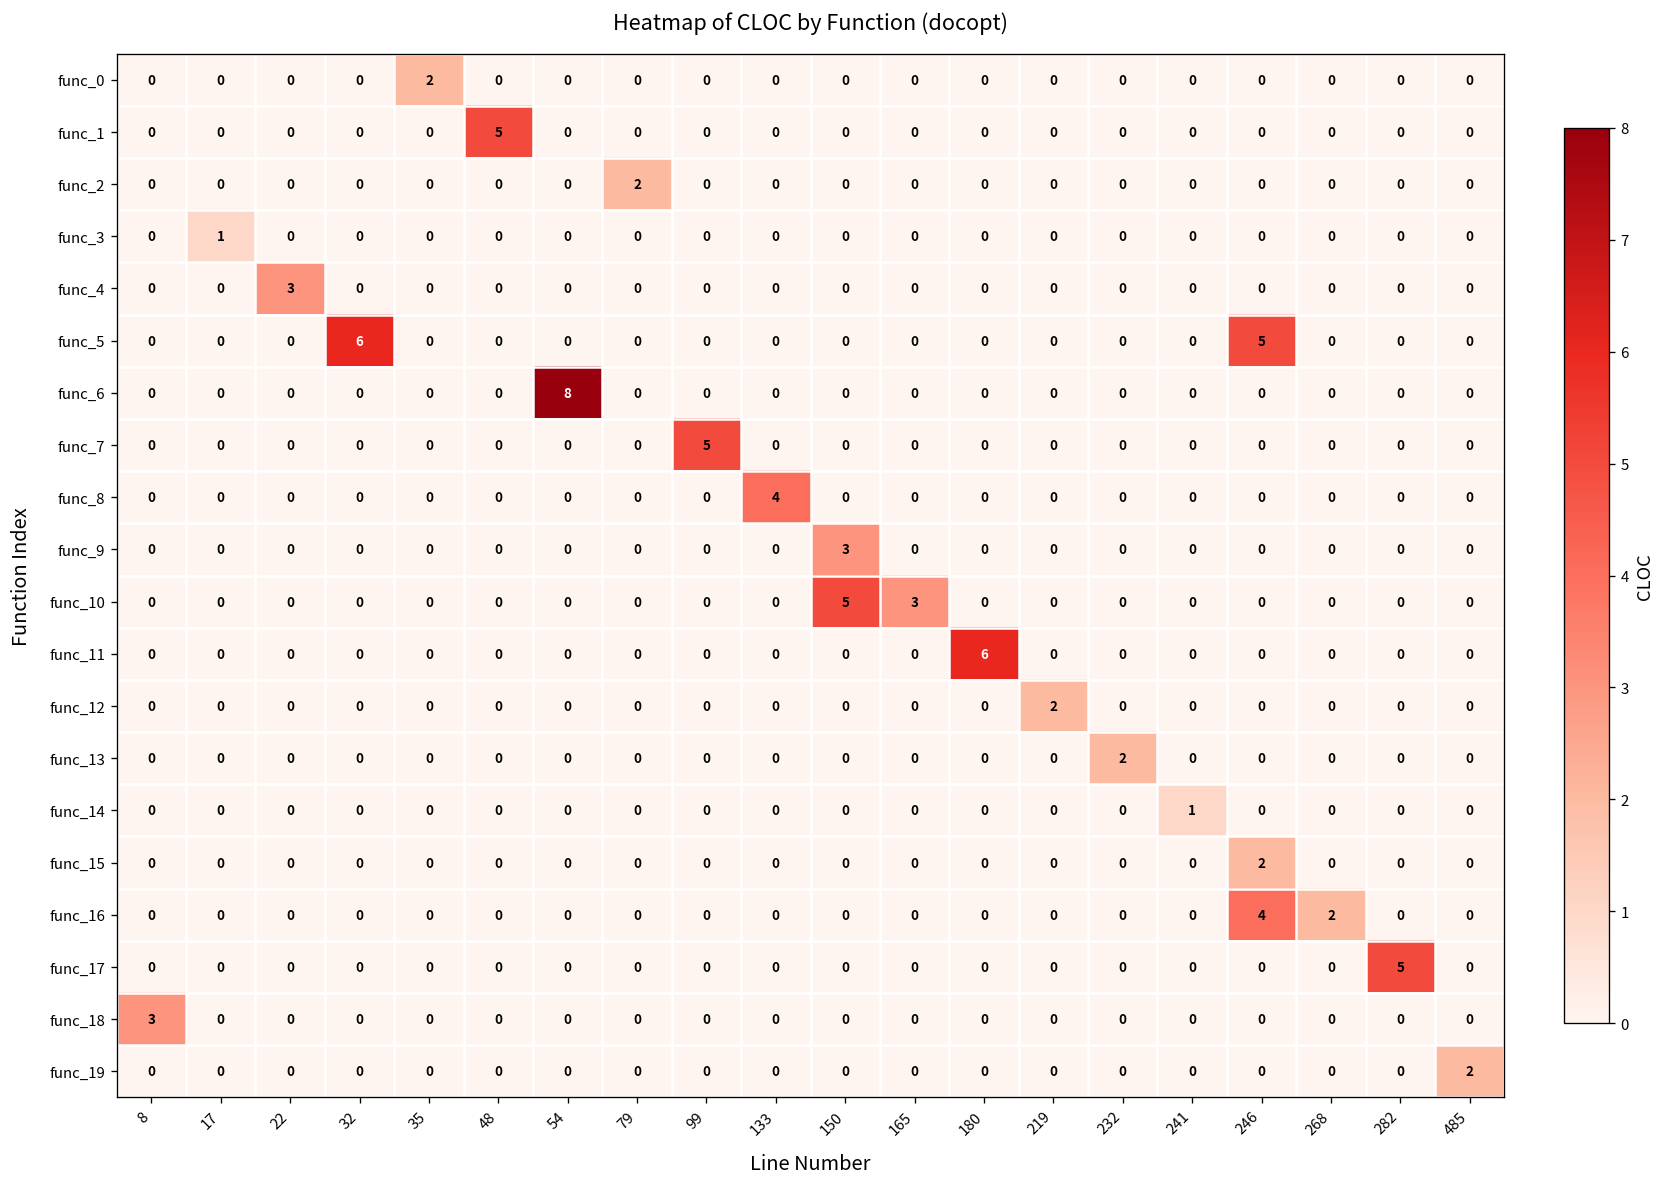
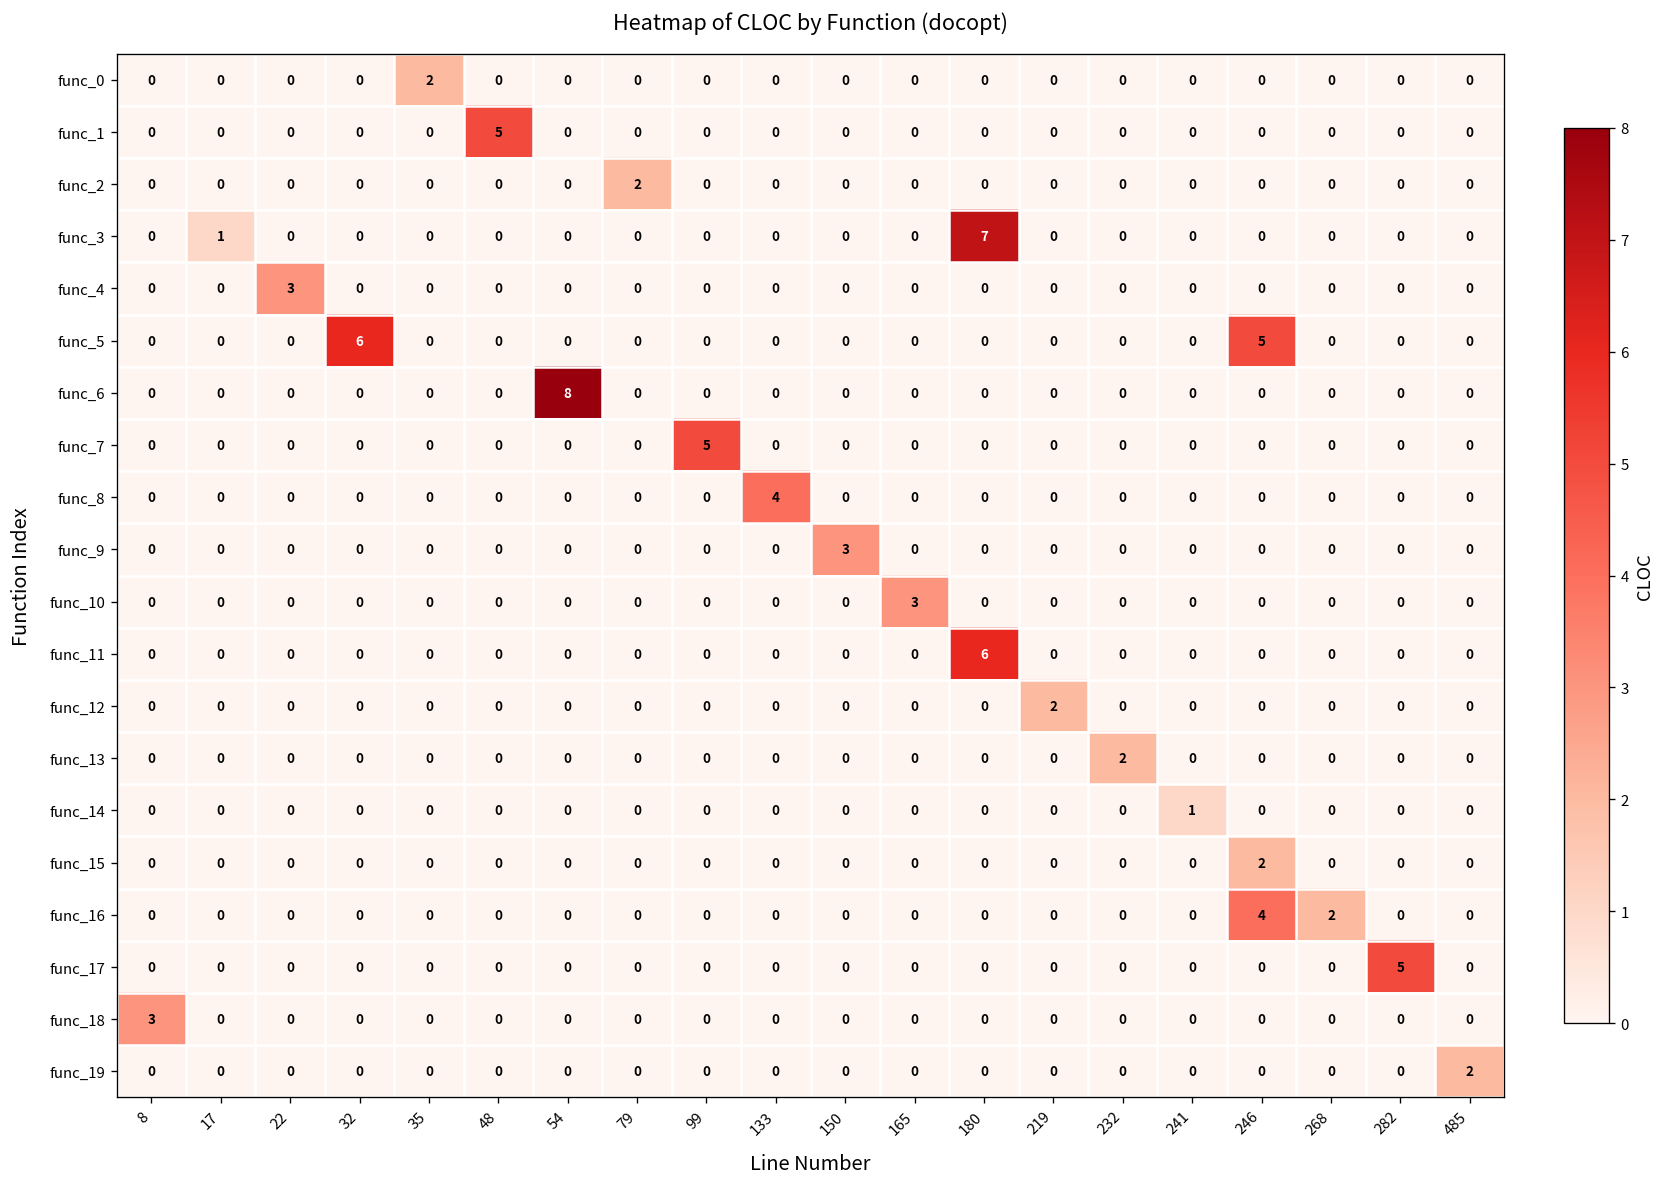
  {
    "func_3": {
      "8": 0,
      "17": 1,
      "22": 0,
      "32": 0,
      "35": 0,
      "48": 0,
      "54": 0,
      "79": 0,
      "99": 0,
      "133": 0,
      "150": 0,
      "165": 0,
-     "180": 0,
+     "180": 7,
      "219": 0,
      "232": 0,
      "241": 0,
      "246": 0,
      "268": 0,
      "282": 0,
      "485": 0
    },
    "func_10": {
      "8": 0,
      "17": 0,
      "22": 0,
      "32": 0,
      "35": 0,
      "48": 0,
      "54": 0,
      "79": 0,
      "99": 0,
      "133": 0,
-     "150": 5,
+     "150": 0,
      "165": 3,
      "180": 0,
      "219": 0,
      "232": 0,
      "241": 0,
      "246": 0,
      "268": 0,
      "282": 0,
      "485": 0
    }
  }
